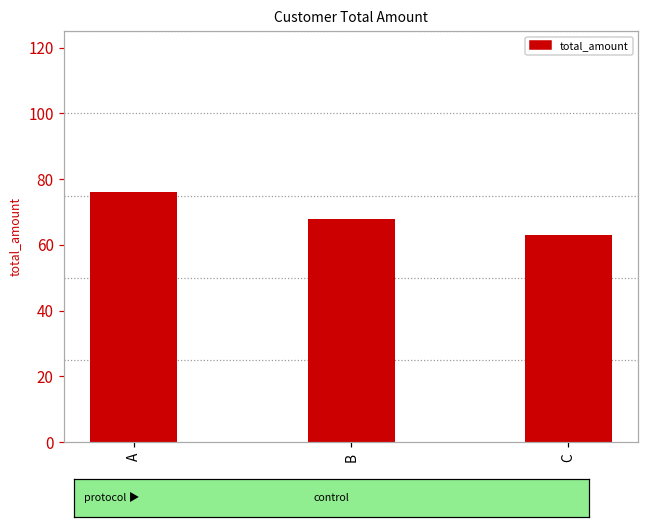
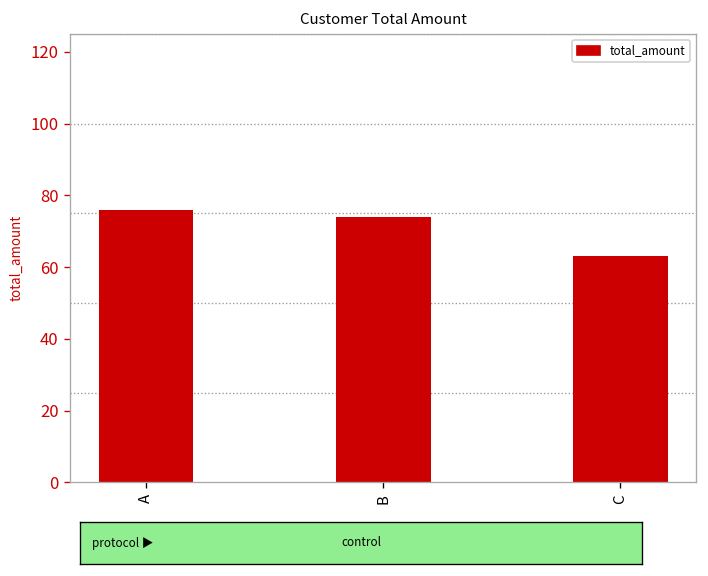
  {
    "A": 76,
-   "B": 68,
+   "B": 74,
    "C": 63
  }
